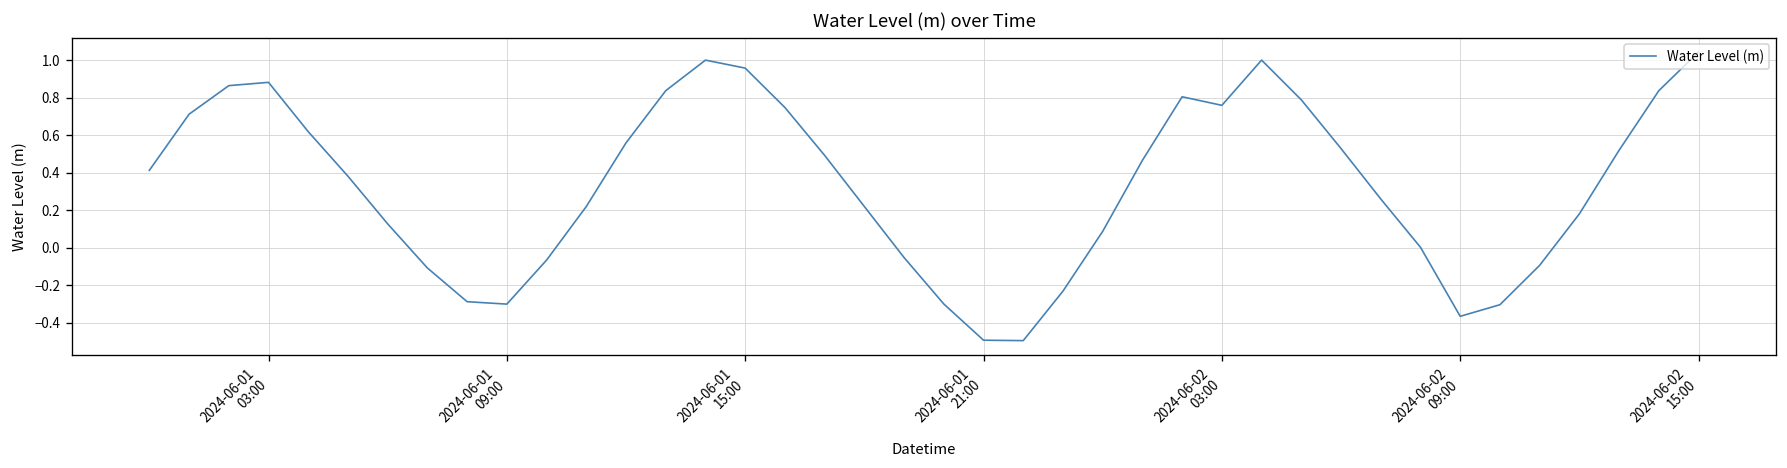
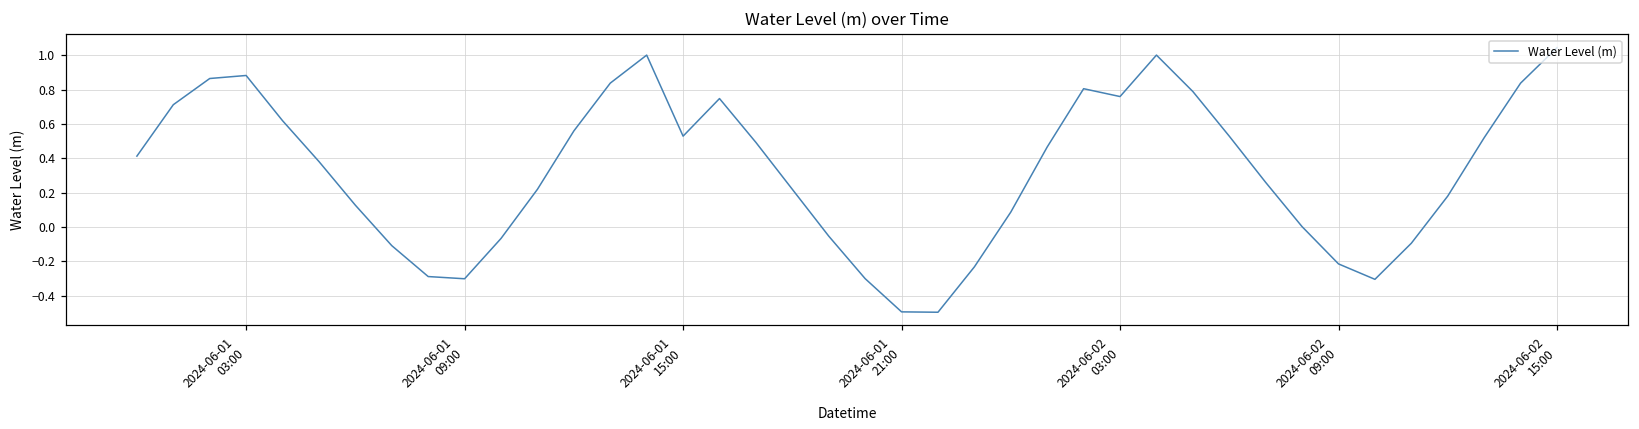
  {
    "2024-06-01 03:00": 0.88,
    "2024-06-01 09:00": -0.30,
-   "2024-06-01 15:00": 0.96,
+   "2024-06-01 15:00": 0.53,
    "2024-06-01 21:00": -0.49,
    "2024-06-02 03:00": 0.76,
-   "2024-06-02 09:00": -0.37
+   "2024-06-02 09:00": -0.21
  }
